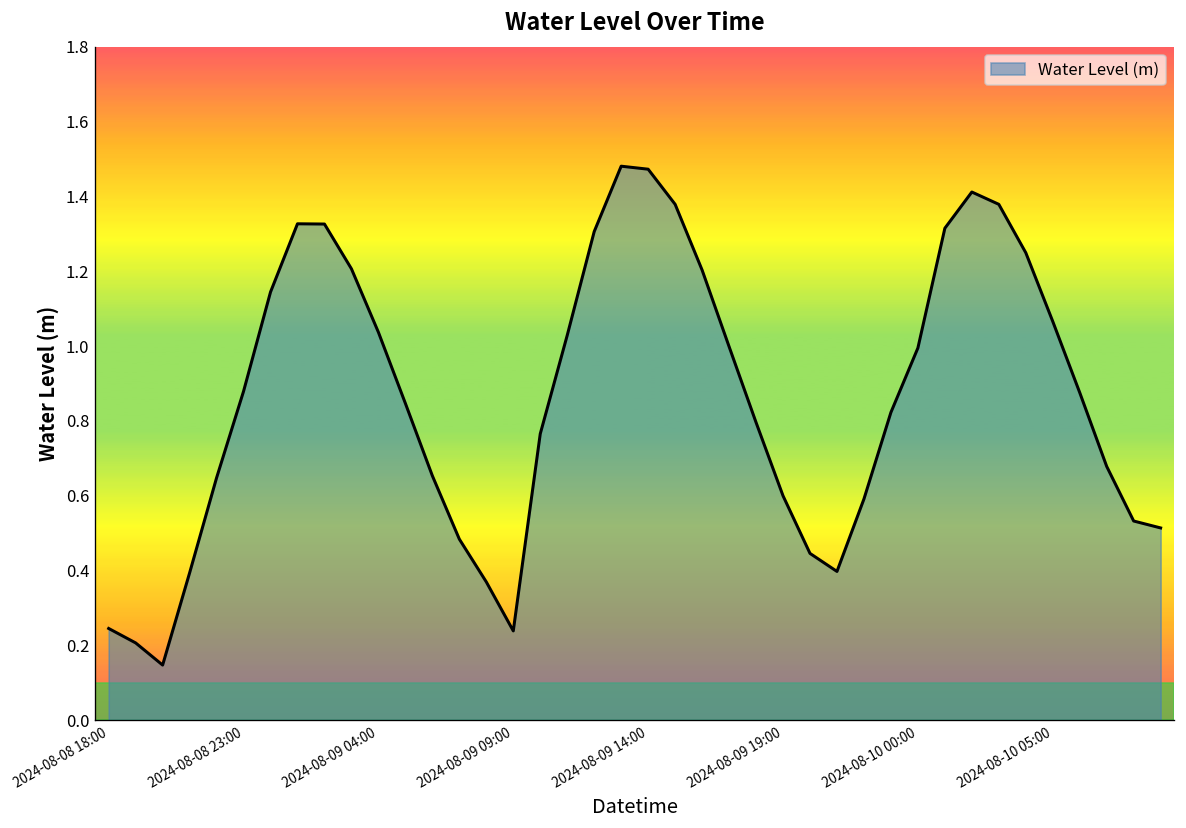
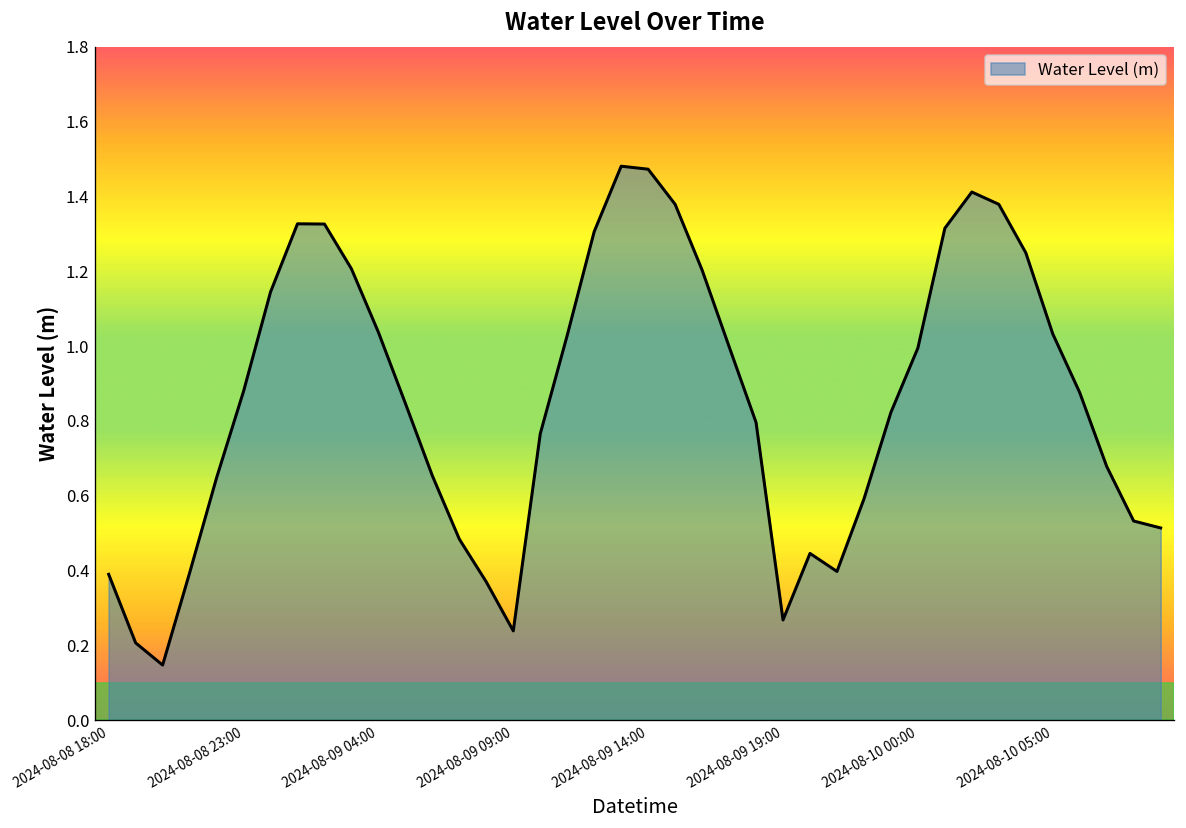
  {
-   "2024-08-08 18:00": 0.25,
+   "2024-08-08 18:00": 0.39,
    "2024-08-08 23:00": 0.88,
    "2024-08-09 04:00": 1.04,
    "2024-08-09 09:00": 0.24,
    "2024-08-09 14:00": 1.47,
-   "2024-08-09 19:00": 0.60,
+   "2024-08-09 19:00": 0.27,
    "2024-08-10 00:00": 0.99,
-   "2024-08-10 05:00": 1.07
+   "2024-08-10 05:00": 1.03
  }
